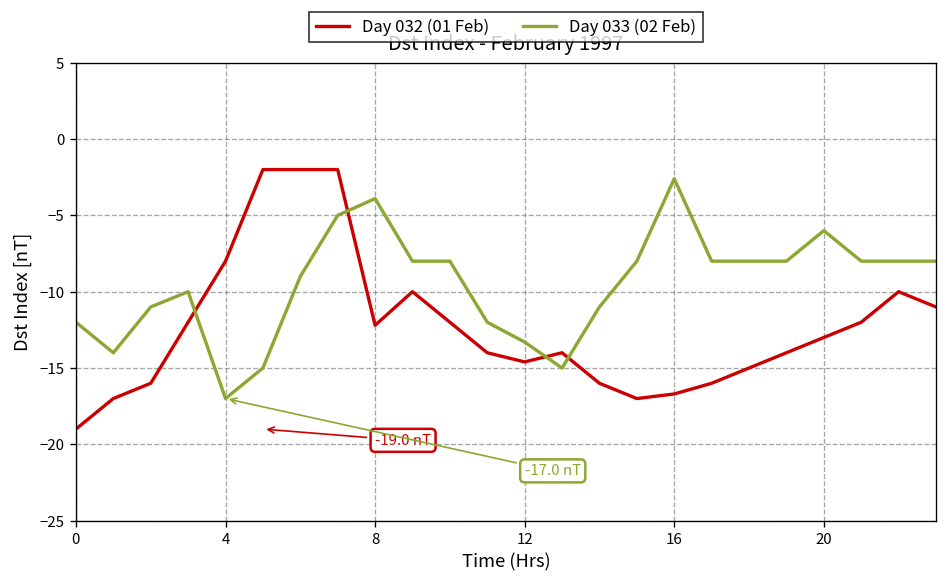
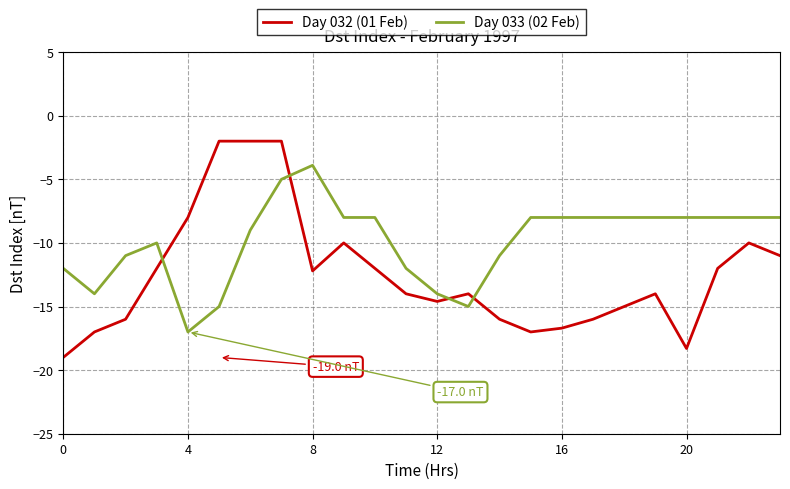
  {
    "Day 032 (01 Feb)": {
      "0": -19.0,
      "4": -8.0,
      "8": -12.2,
      "12": -14.6,
      "16": -16.7,
-     "20": -13.0
+     "20": -18.3
    },
    "Day 033 (02 Feb)": {
      "0": -12.0,
      "8": -3.9,
-     "12": -13.3,
-     "16": -2.6,
-     "20": -6
+     "12": -14.0,
+     "16": -8.0,
+     "20": -8
    }
  }
